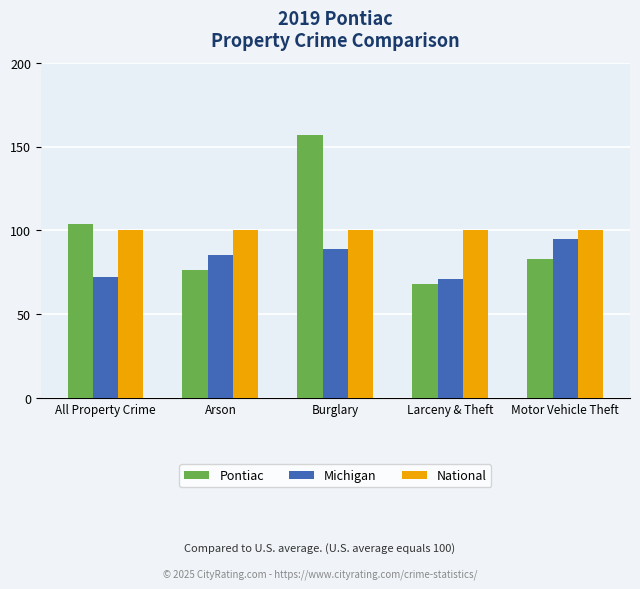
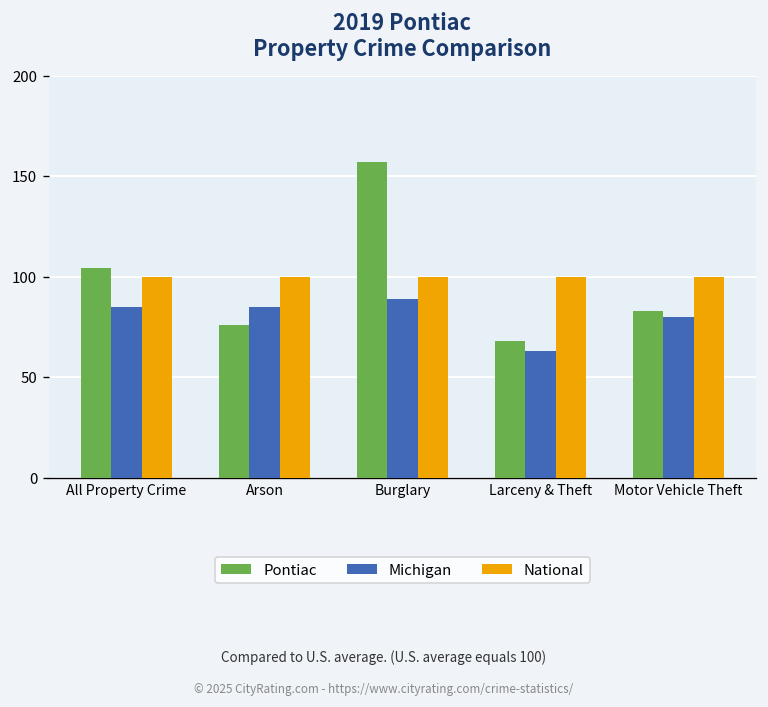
  {
    "Pontiac": {
      "All Property Crime": 104,
      "Arson": 76,
      "Burglary": 157,
      "Larceny & Theft": 68,
      "Motor Vehicle Theft": 83
    },
    "Michigan": {
-     "All Property Crime": 72,
+     "All Property Crime": 85,
      "Arson": 85,
      "Burglary": 89,
-     "Larceny & Theft": 71,
-     "Motor Vehicle Theft": 95
+     "Larceny & Theft": 63,
+     "Motor Vehicle Theft": 80
    },
    "National": {
      "All Property Crime": 100,
      "Arson": 100,
      "Burglary": 100,
      "Larceny & Theft": 100,
      "Motor Vehicle Theft": 100
    }
  }
